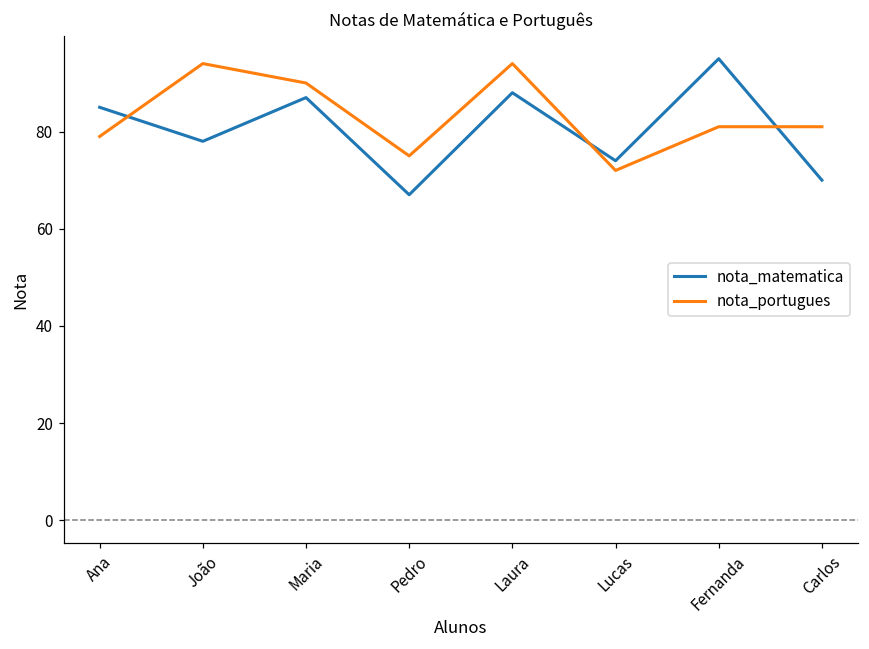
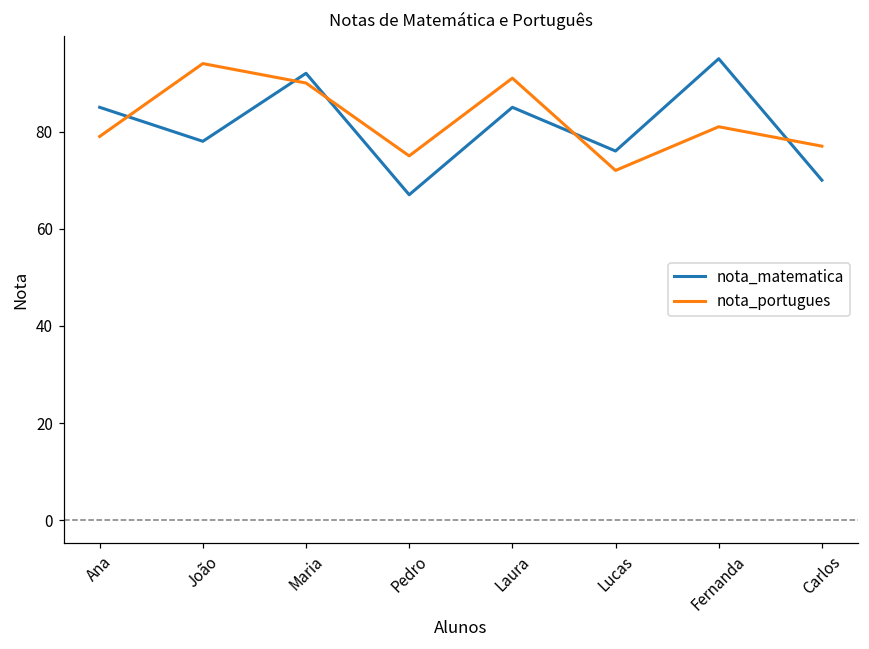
  {
    "nota_matematica": {
      "Ana": 85,
      "João": 78,
-     "Maria": 87,
+     "Maria": 92,
      "Pedro": 67,
-     "Laura": 88,
-     "Lucas": 74,
+     "Laura": 85,
+     "Lucas": 76,
      "Fernanda": 95,
      "Carlos": 70
    },
    "nota_portugues": {
      "Ana": 79,
      "João": 94,
      "Maria": 90,
      "Pedro": 75,
-     "Laura": 94,
+     "Laura": 91,
      "Lucas": 72,
      "Fernanda": 81,
-     "Carlos": 81
+     "Carlos": 77
    }
  }
